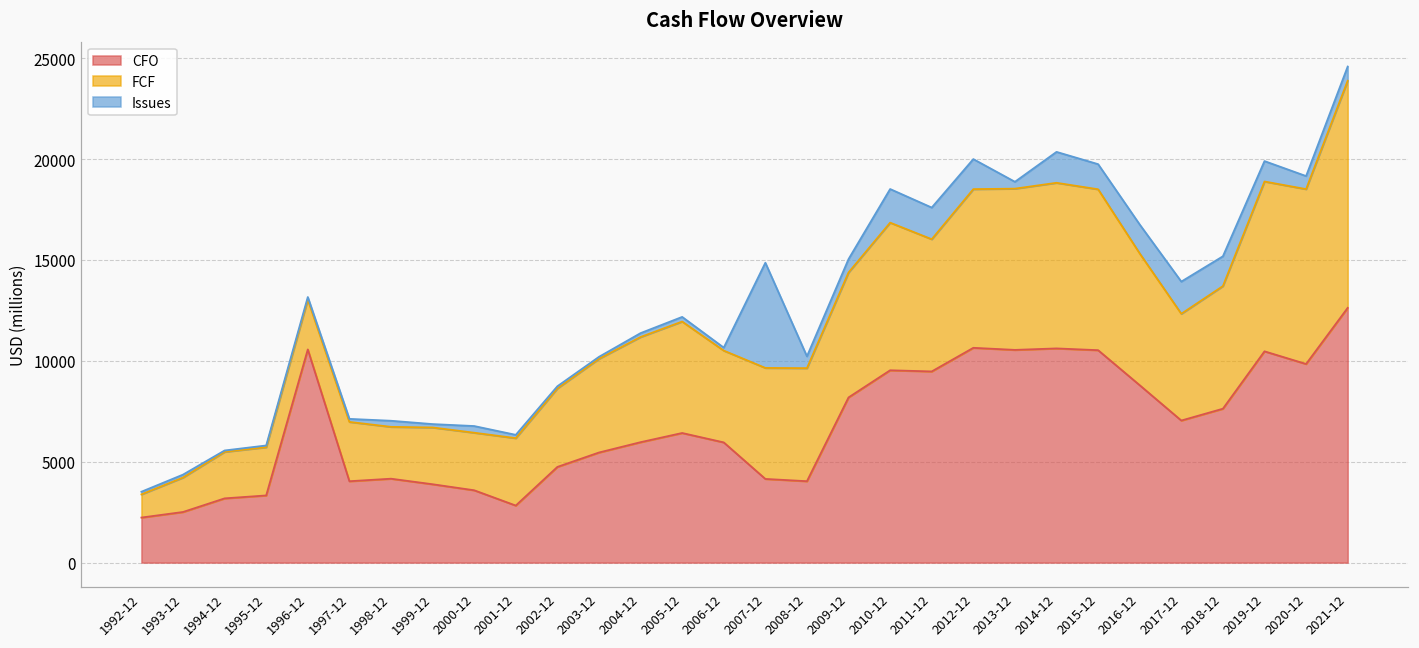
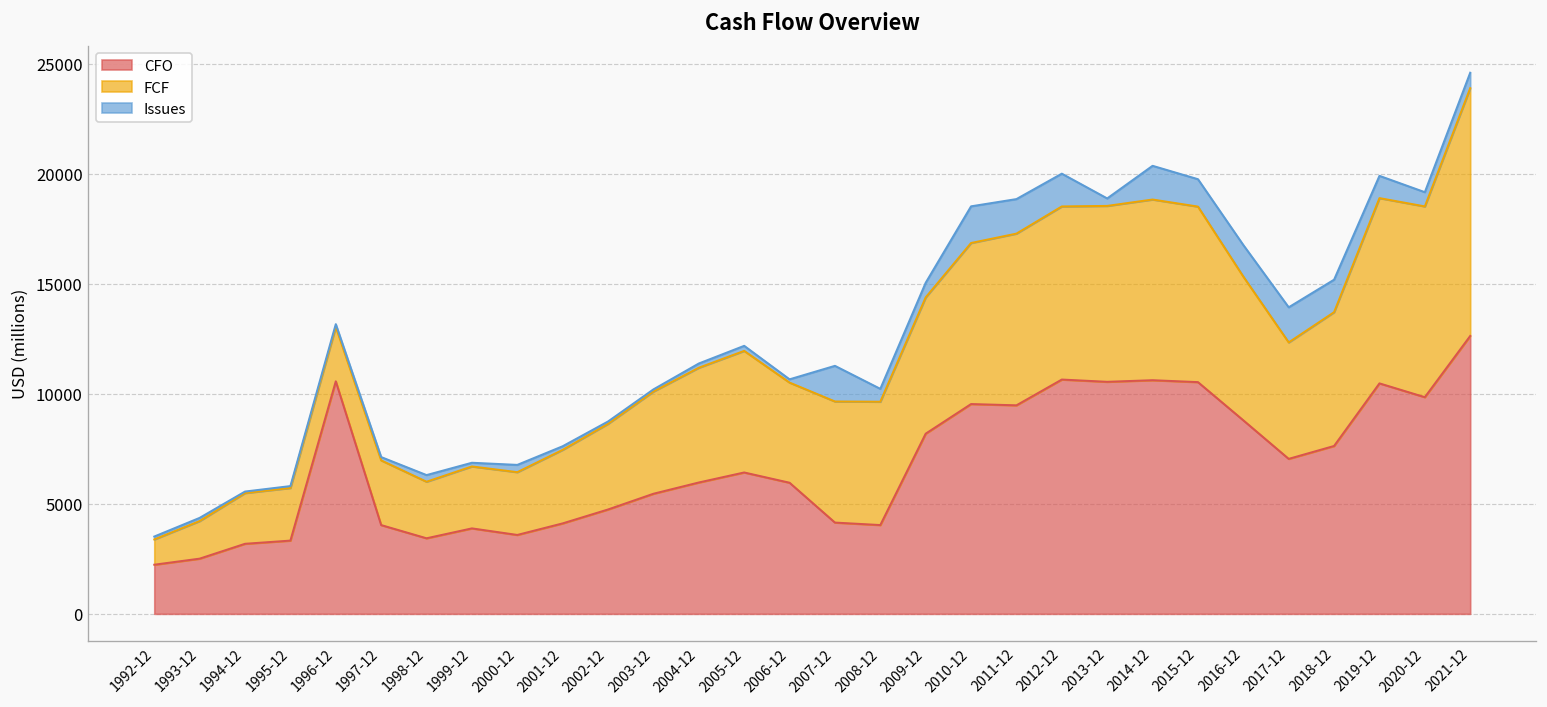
  {
    "CFO": {
      "1992-12": 2200,
      "1993-12": 2500,
      "1994-12": 3200,
      "1995-12": 3300,
      "1996-12": 10600,
      "1997-12": 4000,
-     "1998-12": 4200,
+     "1998-12": 3400,
      "1999-12": 3900,
      "2000-12": 3600,
-     "2001-12": 2800,
+     "2001-12": 4100,
      "2002-12": 4700,
      "2003-12": 5500,
      "2004-12": 6000,
      "2005-12": 6400,
      "2006-12": 6000,
      "2007-12": 4100,
      "2008-12": 4000,
      "2009-12": 8200,
      "2010-12": 9500,
      "2011-12": 9500,
      "2012-12": 10600,
      "2013-12": 10500,
      "2014-12": 10600,
      "2015-12": 10500,
      "2016-12": 8800,
      "2017-12": 7000,
      "2018-12": 7600,
      "2019-12": 10500,
      "2020-12": 9800,
      "2021-12": 12600
    },
    "FCF": {
      "1993-12": 1700,
      "1997-12": 2900,
      "1998-12": 2600,
      "1999-12": 2800,
      "2000-12": 2900,
      "2001-12": 3300,
      "2004-12": 5200,
      "2005-12": 5500,
      "2006-12": 4600,
      "2007-12": 5500,
      "2008-12": 5600,
      "2009-12": 6200,
      "2010-12": 7300,
-     "2011-12": 6600,
+     "2011-12": 7800,
      "2012-12": 7900,
      "2013-12": 8000,
      "2014-12": 8200,
      "2015-12": 8000,
      "2016-12": 6500,
      "2017-12": 5300,
      "2018-12": 6100,
      "2019-12": 8400,
      "2020-12": 8700,
      "2021-12": 11300
    },
    "Issues": {
      "1993-12": 100,
      "1997-12": 200,
      "1998-12": 300,
      "1999-12": 200,
      "2000-12": 300,
      "2001-12": 200,
      "2004-12": 200,
      "2005-12": 200,
      "2006-12": 100,
-     "2007-12": 5200,
+     "2007-12": 1600,
      "2008-12": 600,
      "2009-12": 700,
      "2010-12": 1700,
      "2011-12": 1600,
      "2012-12": 1500,
      "2013-12": 300,
      "2014-12": 1500,
      "2015-12": 1200,
      "2016-12": 1400,
      "2017-12": 1600,
      "2018-12": 1500,
      "2019-12": 1000,
      "2020-12": 600,
      "2021-12": 700
    }
  }
